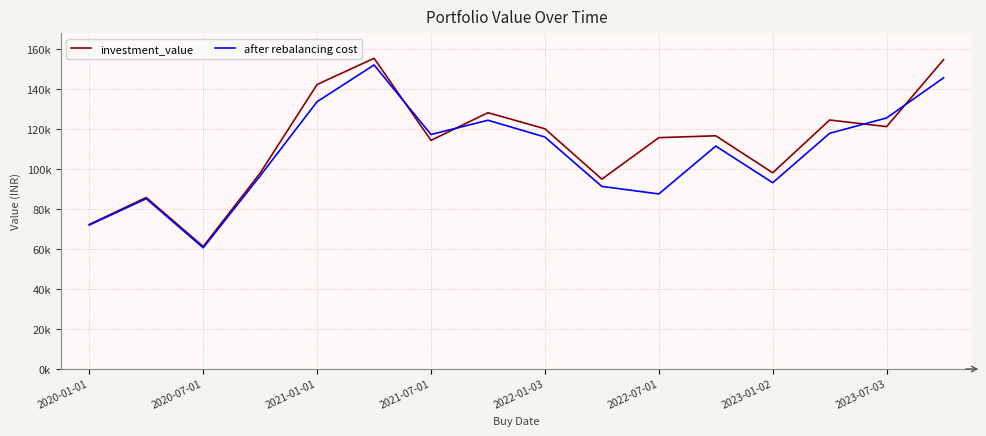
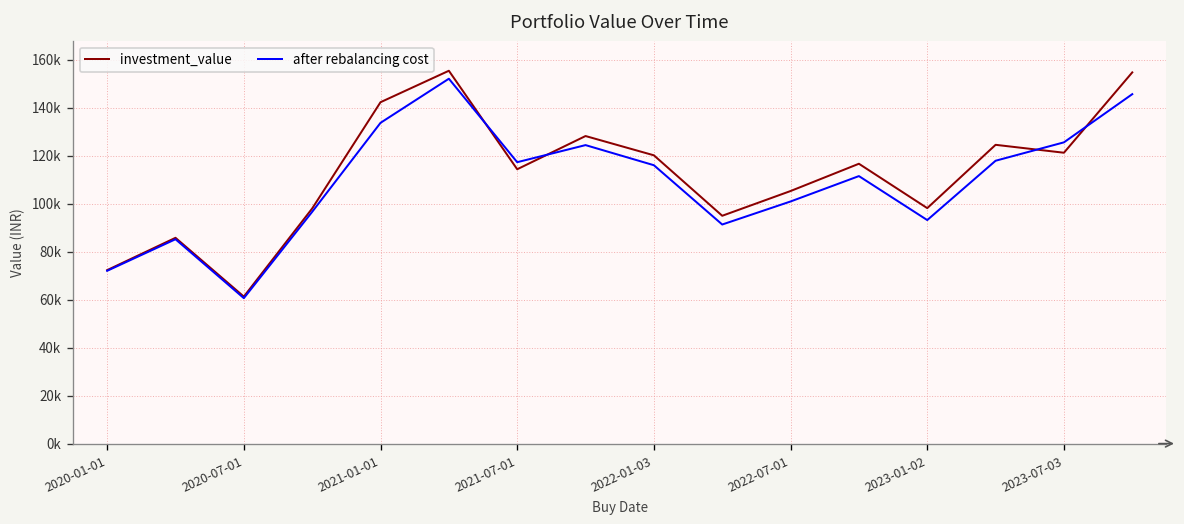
  {
    "investment_value": {
      "2021-01-01": 142000,
      "2021-07-01": 114000,
      "2022-01-03": 120000,
-     "2022-07-01": 116000,
+     "2022-07-01": 105000,
      "2023-01-02": 98000,
      "2023-07-03": 121000
    },
    "after rebalancing cost": {
      "2021-01-01": 134000,
      "2021-07-01": 117000,
      "2022-01-03": 116000,
-     "2022-07-01": 88000,
+     "2022-07-01": 101000,
      "2023-01-02": 93000,
      "2023-07-03": 126000
    }
  }
